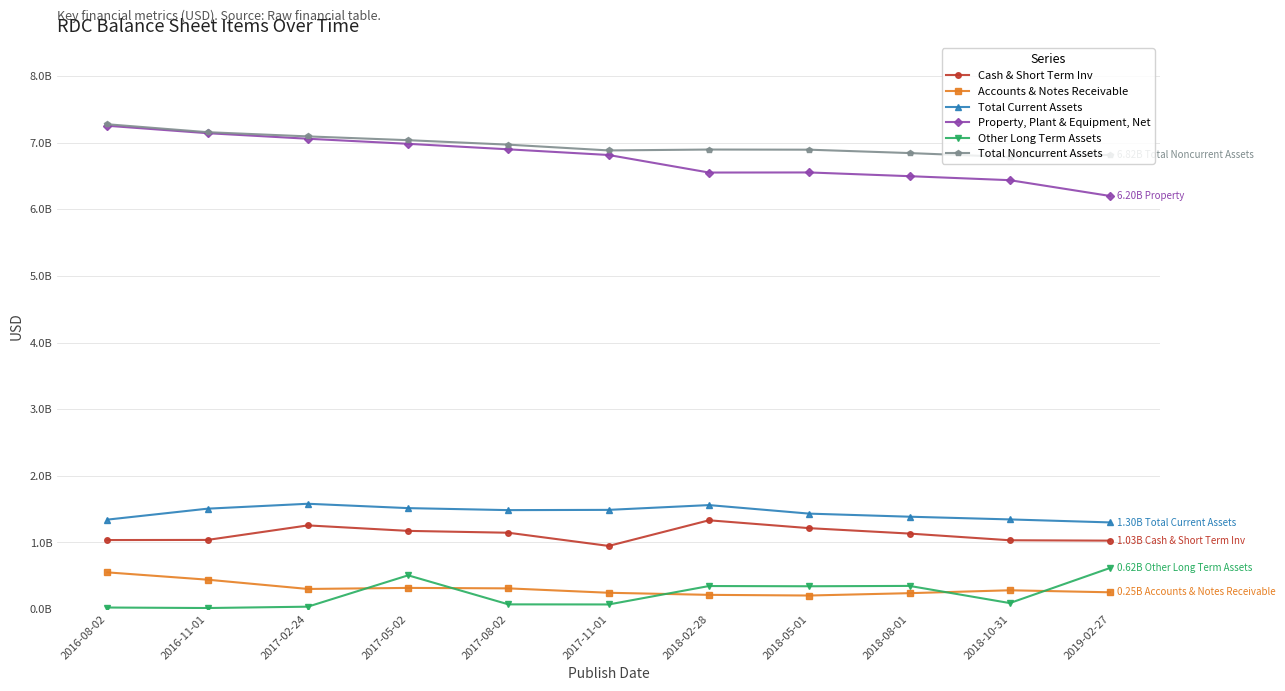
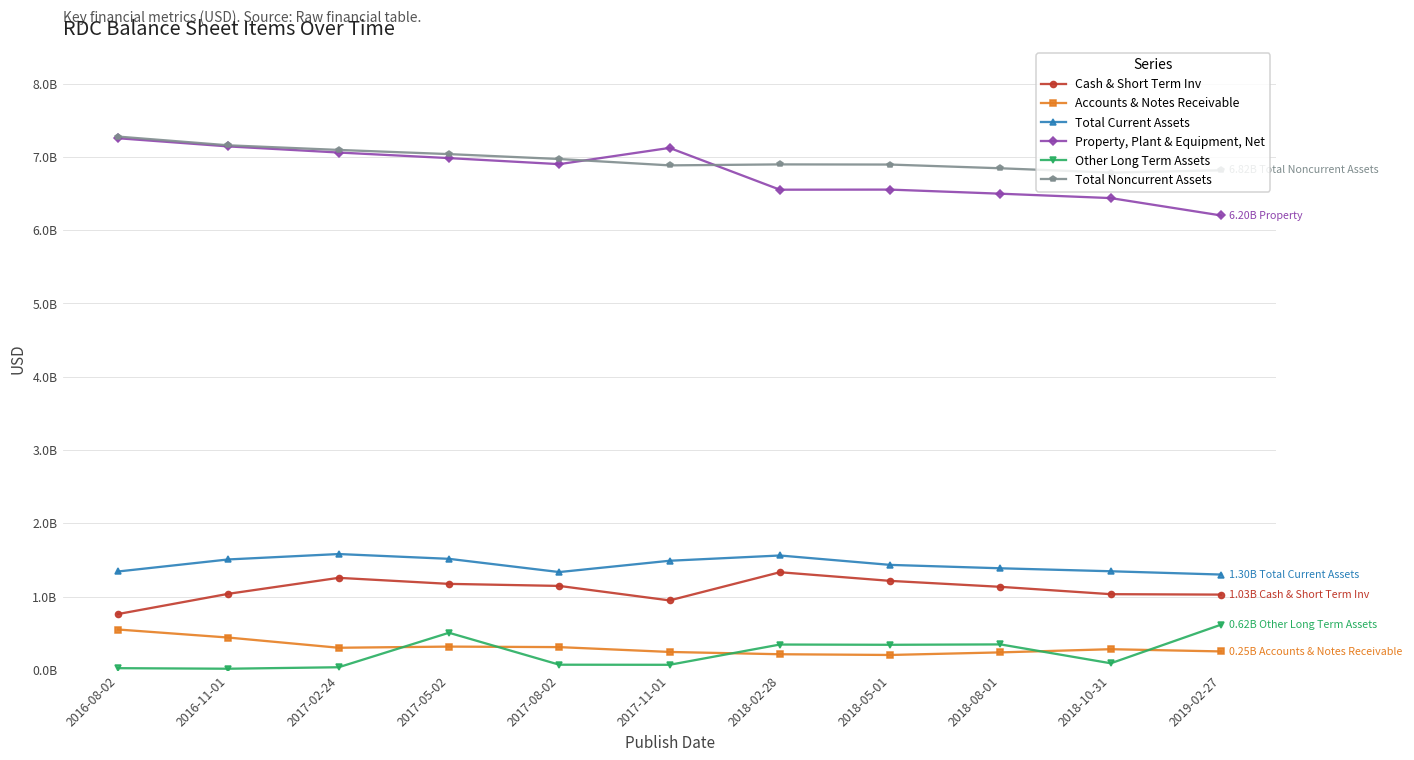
  {
    "Cash & Short Term Inv": {
-     "2016-08-02": "1000000000",
+     "2016-08-02": "800000000",
      "2016-11-01": "1000000000",
      "2017-02-24": "1300000000",
      "2017-05-02": "1200000000",
      "2017-08-02": "1100000000",
      "2017-11-01": "900000000",
      "2018-02-28": "1300000000",
      "2018-05-01": "1200000000",
      "2018-08-01": "1100000000",
      "2018-10-31": "1000000000"
    },
    "Accounts & Notes Receivable": {
      "2019-02-27": "0.25B"
    },
    "Total Current Assets": {
      "2016-08-02": "1300000000",
      "2016-11-01": "1500000000",
      "2017-02-24": "1600000000",
      "2017-05-02": "1500000000",
-     "2017-08-02": "1500000000",
+     "2017-08-02": "1300000000",
      "2017-11-01": "1500000000",
      "2018-02-28": "1600000000",
      "2018-05-01": "1400000000",
      "2018-08-01": "1400000000",
      "2018-10-31": "1300000000"
    },
    "Property, Plant & Equipment, Net": {
      "2017-05-02": "7000000000",
      "2017-08-02": "6900000000",
-     "2017-11-01": "6800000000",
+     "2017-11-01": "7100000000",
      "2018-02-28": "6600000000",
      "2018-05-01": "6600000000",
      "2018-08-01": "6500000000",
      "2018-10-31": "6400000000"
    },
    "Other Long Term Assets": {
      "2019-02-27": "0.62B"
    },
    "Total Noncurrent Assets": {
      "2017-05-02": "7000000000",
      "2017-08-02": "7000000000",
      "2017-11-01": "6900000000",
      "2018-02-28": "6900000000",
      "2018-05-01": "6900000000",
      "2018-08-01": "6800000000"
    }
  }
